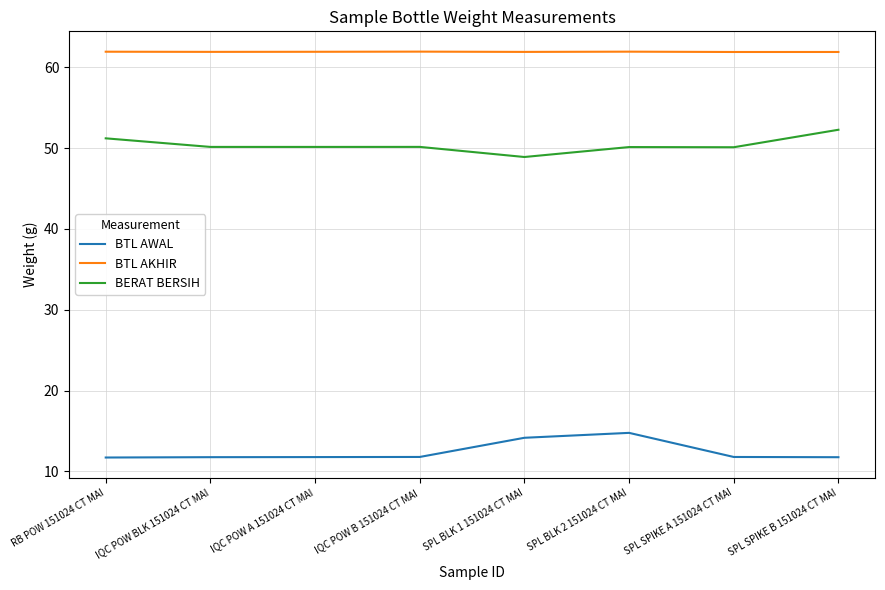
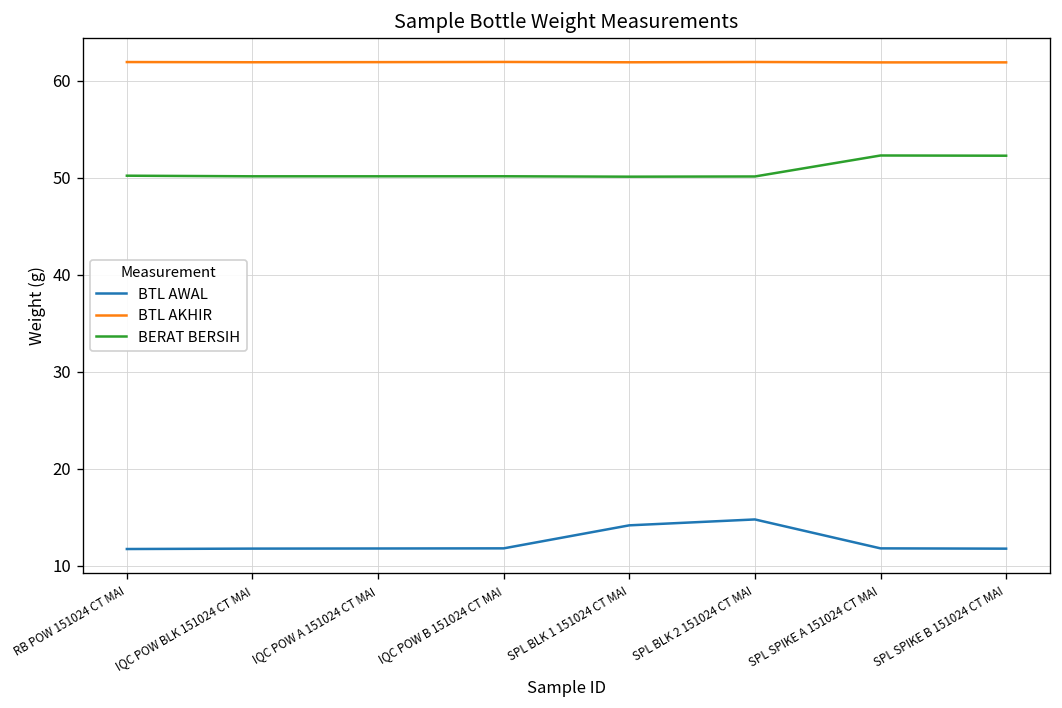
  {
    "BTL AWAL": {
      "RB POW 151024 CT MAI": 12,
      "IQC POW BLK 151024 CT MAI": 12,
      "IQC POW A 151024 CT MAI": 12,
      "IQC POW B 151024 CT MAI": 12,
      "SPL BLK 1 151024 CT MAI": 14,
      "SPL BLK 2 151024 CT MAI": 15,
      "SPL SPIKE A 151024 CT MAI": 12,
      "SPL SPIKE B 151024 CT MAI": 12
    },
    "BTL AKHIR": {
      "RB POW 151024 CT MAI": 62,
      "IQC POW BLK 151024 CT MAI": 62,
      "IQC POW A 151024 CT MAI": 62,
      "IQC POW B 151024 CT MAI": 62,
      "SPL BLK 1 151024 CT MAI": 62,
      "SPL BLK 2 151024 CT MAI": 62,
      "SPL SPIKE A 151024 CT MAI": 62,
      "SPL SPIKE B 151024 CT MAI": 62
    },
    "BERAT BERSIH": {
-     "RB POW 151024 CT MAI": 51,
+     "RB POW 151024 CT MAI": 50,
      "IQC POW BLK 151024 CT MAI": 50,
      "IQC POW A 151024 CT MAI": 50,
      "IQC POW B 151024 CT MAI": 50,
-     "SPL BLK 1 151024 CT MAI": 49,
+     "SPL BLK 1 151024 CT MAI": 50,
      "SPL BLK 2 151024 CT MAI": 50,
-     "SPL SPIKE A 151024 CT MAI": 50,
+     "SPL SPIKE A 151024 CT MAI": 52,
      "SPL SPIKE B 151024 CT MAI": 52
    }
  }
